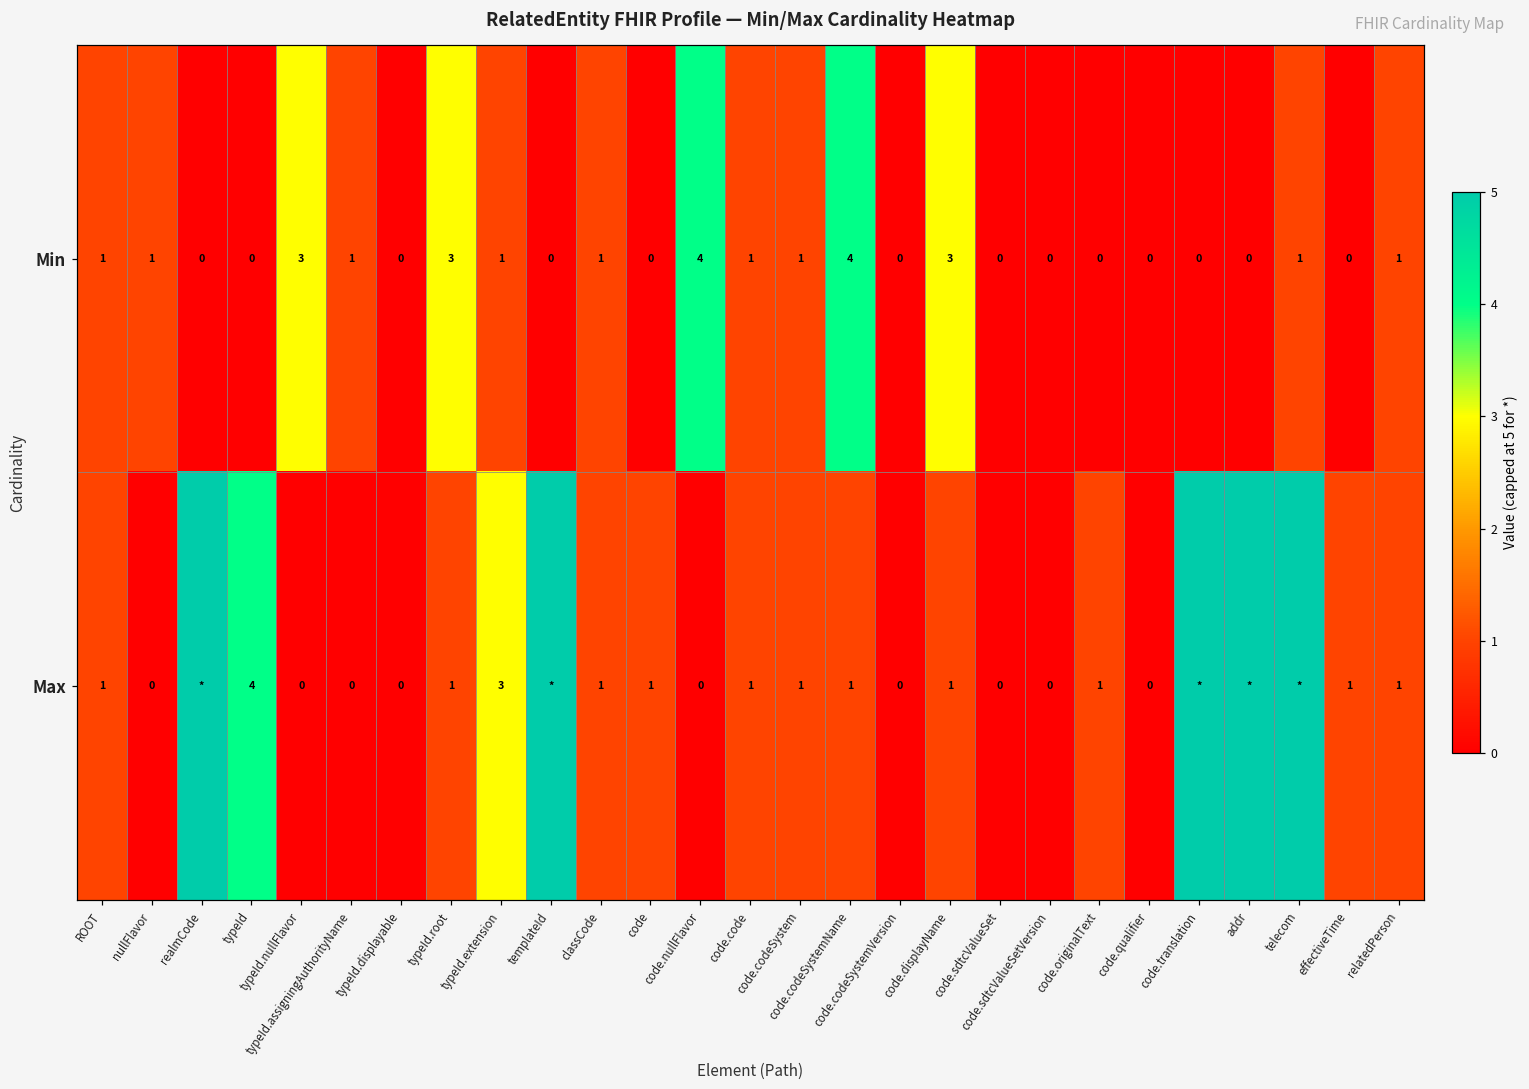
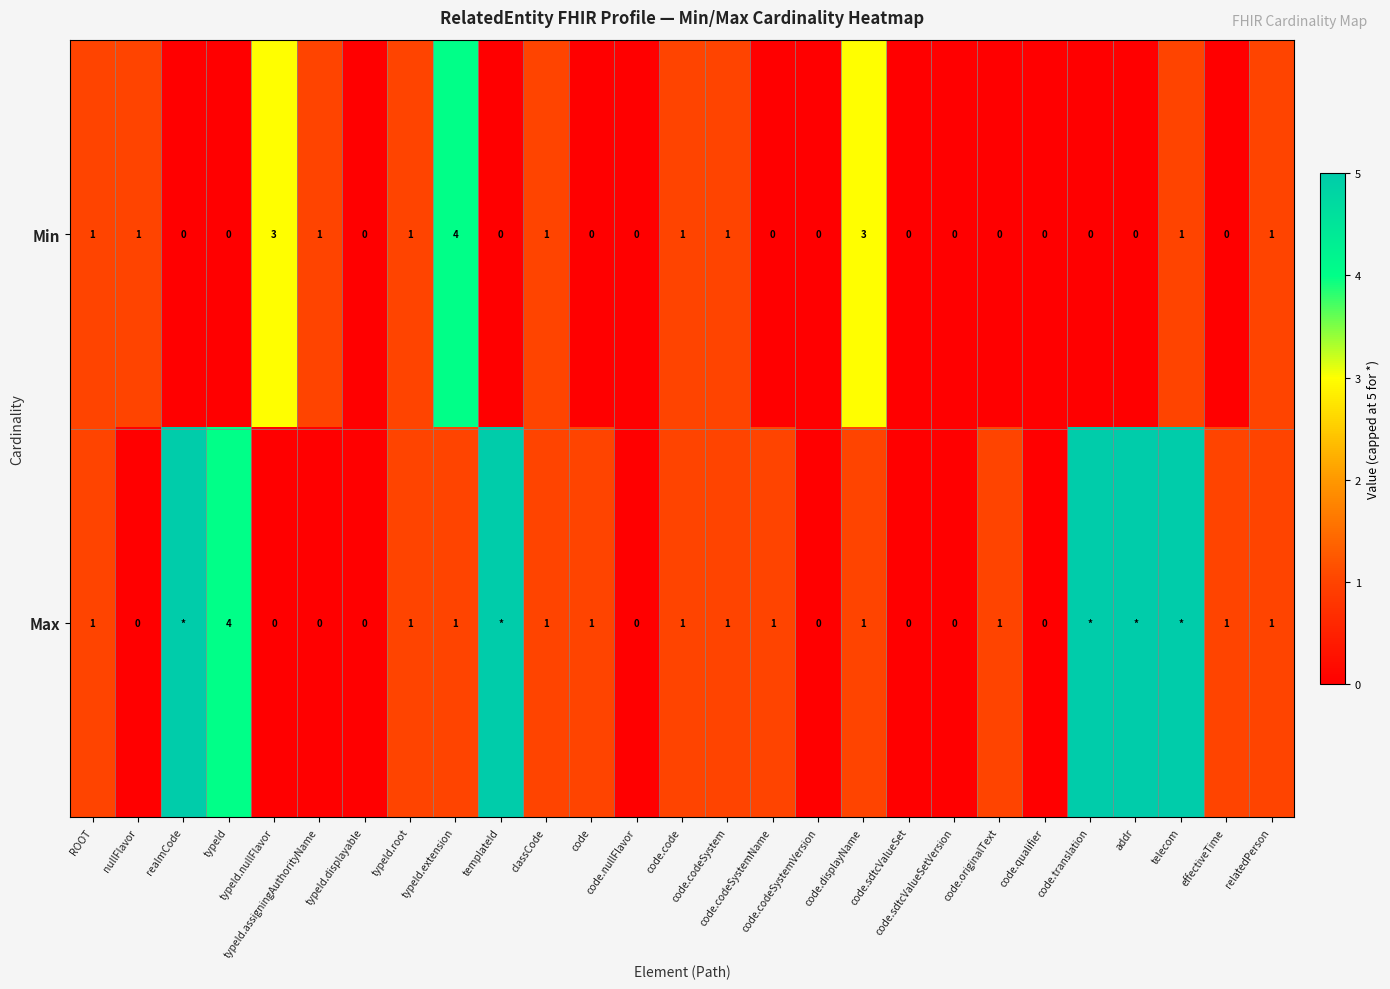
  {
    "Min": {
      "ROOT": 1,
      "nullFlavor": 1,
      "realmCode": 0,
      "typeId": 0,
      "typeId.nullFlavor": 3,
      "typeId.assigningAuthorityName": 1,
      "typeId.displayable": 0,
-     "typeId.root": 3,
-     "typeId.extension": 1,
+     "typeId.root": 1,
+     "typeId.extension": 4,
      "templateId": 0,
      "classCode": 1,
      "code": 0,
-     "code.nullFlavor": 4,
+     "code.nullFlavor": 0,
      "code.code": 1,
      "code.codeSystem": 1,
-     "code.codeSystemName": 4,
+     "code.codeSystemName": 0,
      "code.codeSystemVersion": 0,
      "code.displayName": 3,
      "code.sdtcValueSet": 0,
      "code.sdtcValueSetVersion": 0,
      "code.originalText": 0,
      "code.qualifier": 0,
      "code.translation": 0,
      "addr": 0,
      "telecom": 1,
      "effectiveTime": 0,
      "relatedPerson": 1
    },
    "Max": {
      "ROOT": 1,
      "nullFlavor": 0,
      "typeId": 4,
      "typeId.nullFlavor": 0,
      "typeId.assigningAuthorityName": 0,
      "typeId.displayable": 0,
      "typeId.root": 1,
-     "typeId.extension": 3,
+     "typeId.extension": 1,
      "classCode": 1,
      "code": 1,
      "code.nullFlavor": 0,
      "code.code": 1,
      "code.codeSystem": 1,
      "code.codeSystemName": 1,
      "code.codeSystemVersion": 0,
      "code.displayName": 1,
      "code.sdtcValueSet": 0,
      "code.sdtcValueSetVersion": 0,
      "code.originalText": 1,
      "code.qualifier": 0,
      "effectiveTime": 1,
      "relatedPerson": 1
    }
  }
